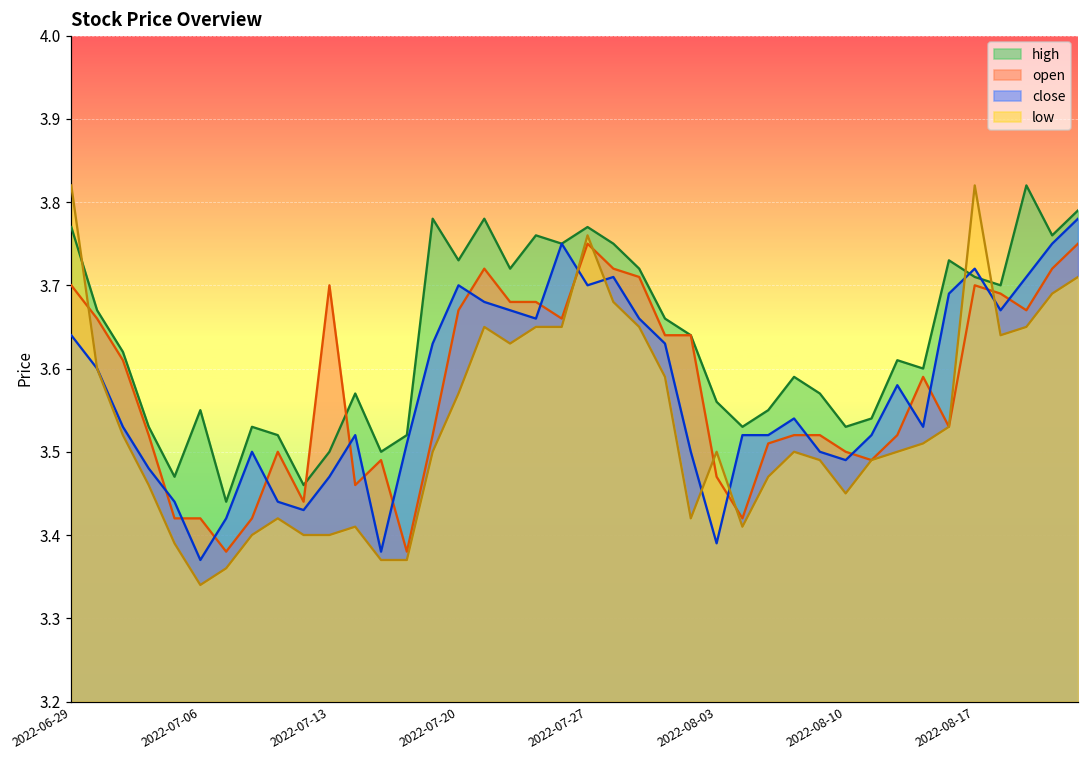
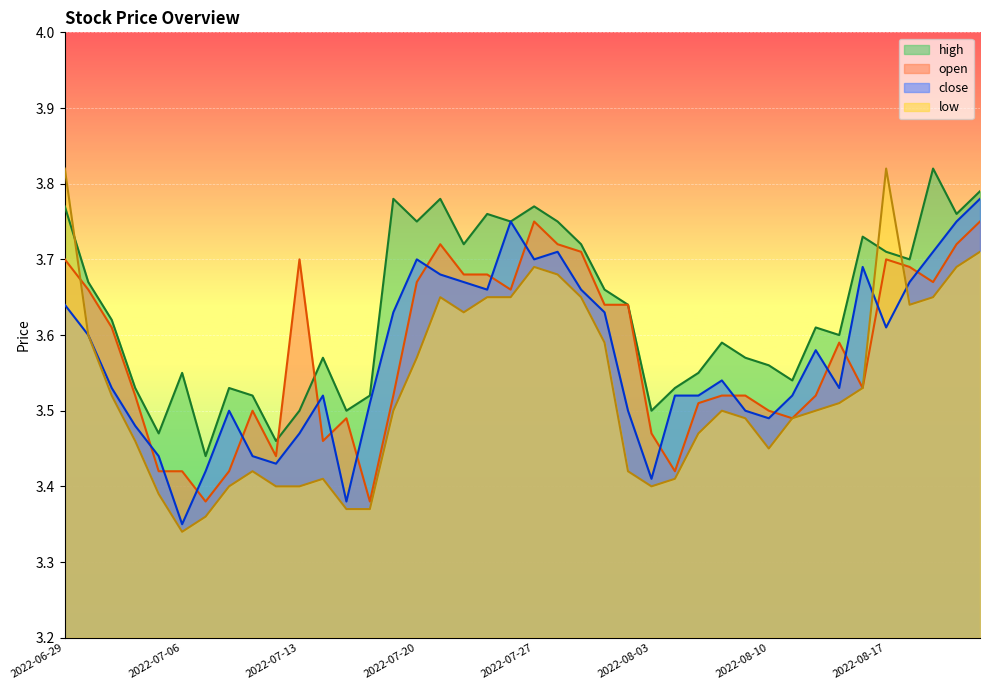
  {
    "high": {
      "2022-06-29": 3.77,
      "2022-07-06": 3.55,
      "2022-07-13": 3.50,
-     "2022-07-20": 3.73,
+     "2022-07-20": 3.75,
      "2022-07-27": 3.77,
-     "2022-08-03": 3.56,
-     "2022-08-10": 3.53,
+     "2022-08-03": 3.50,
+     "2022-08-10": 3.56,
      "2022-08-17": 3.71
    },
    "open": {
      "2022-06-29": 3.70,
      "2022-07-06": 3.42,
      "2022-07-13": 3.70,
      "2022-07-20": 3.67,
      "2022-07-27": 3.75,
      "2022-08-03": 3.47,
      "2022-08-10": 3.50,
      "2022-08-17": 3.70
    },
    "close": {
      "2022-06-29": 3.64,
-     "2022-07-06": 3.37,
+     "2022-07-06": 3.35,
      "2022-07-13": 3.47,
      "2022-07-20": 3.70,
      "2022-07-27": 3.70,
-     "2022-08-03": 3.39,
+     "2022-08-03": 3.41,
      "2022-08-10": 3.49,
-     "2022-08-17": 3.72
+     "2022-08-17": 3.61
    },
    "low": {
      "2022-06-29": 3.82,
      "2022-07-06": 3.34,
      "2022-07-13": 3.40,
      "2022-07-20": 3.57,
-     "2022-07-27": 3.76,
-     "2022-08-03": 3.5,
+     "2022-07-27": 3.69,
+     "2022-08-03": 3.4,
      "2022-08-10": 3.45,
      "2022-08-17": 3.82
    }
  }
